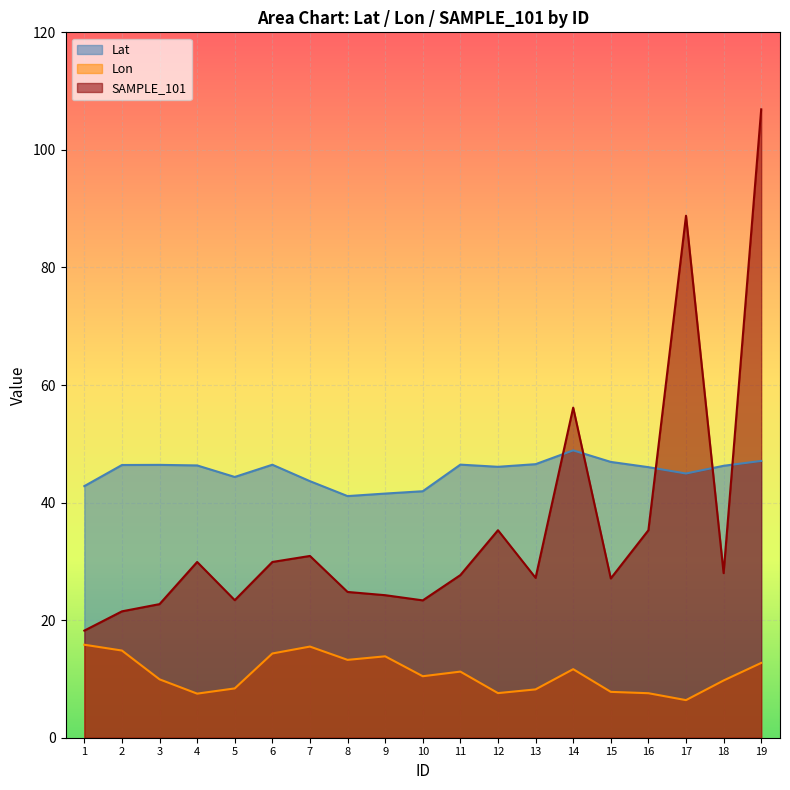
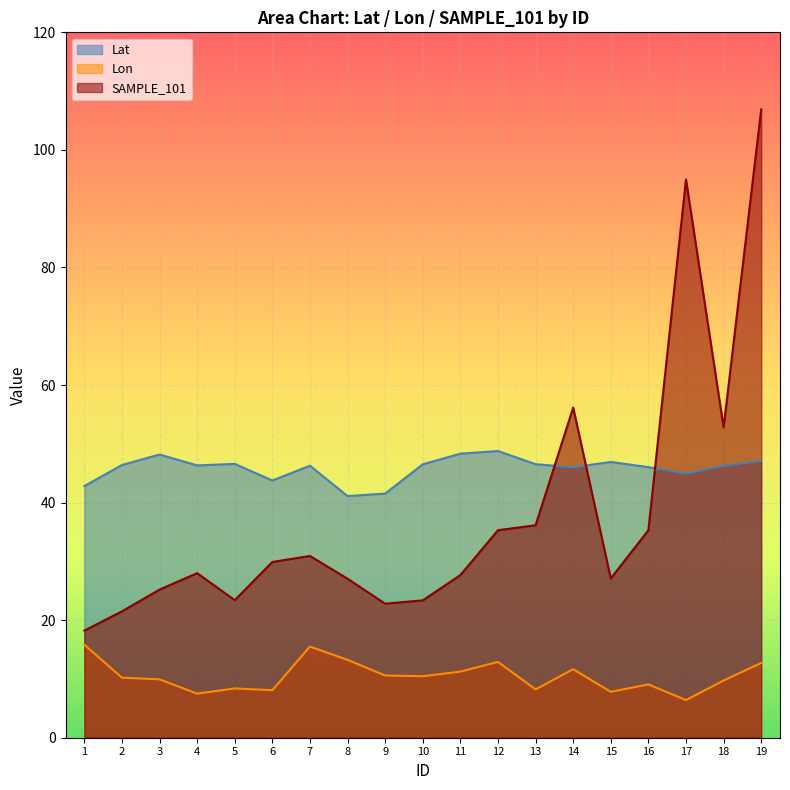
  {
    "Lat": {
      "1": 43,
      "2": 46,
-     "3": 46,
+     "3": 48,
      "4": 46,
-     "5": 44,
-     "6": 46,
-     "7": 44,
+     "5": 47,
+     "6": 44,
+     "7": 46,
      "8": 41,
      "9": 42,
-     "10": 42,
-     "11": 46,
-     "12": 46,
+     "10": 47,
+     "11": 48,
+     "12": 49,
      "13": 47,
-     "14": 49,
+     "14": 46,
      "15": 47,
      "16": 46,
      "17": 45,
      "18": 46,
      "19": 47
    },
    "Lon": {
      "1": 16,
-     "2": 15,
+     "2": 10,
      "3": 10,
      "4": 8,
      "5": 8,
-     "6": 14,
+     "6": 8,
      "7": 16,
      "8": 13,
-     "9": 14,
+     "9": 11,
      "10": 10,
      "11": 11,
-     "12": 8,
+     "12": 13,
      "13": 8,
      "14": 12,
      "15": 8,
-     "16": 8,
+     "16": 9,
      "17": 6,
      "18": 10,
      "19": 13
    },
    "SAMPLE_101": {
      "1": 18,
      "2": 22,
-     "3": 23,
-     "4": 30,
+     "3": 25,
+     "4": 28,
      "5": 23,
      "6": 30,
      "7": 31,
-     "8": 25,
-     "9": 24,
+     "8": 27,
+     "9": 23,
      "10": 23,
      "11": 28,
      "12": 35,
-     "13": 27,
+     "13": 36,
      "14": 56,
      "15": 27,
      "16": 35,
-     "17": 89,
-     "18": 28,
+     "17": 95,
+     "18": 53,
      "19": 107
    }
  }
